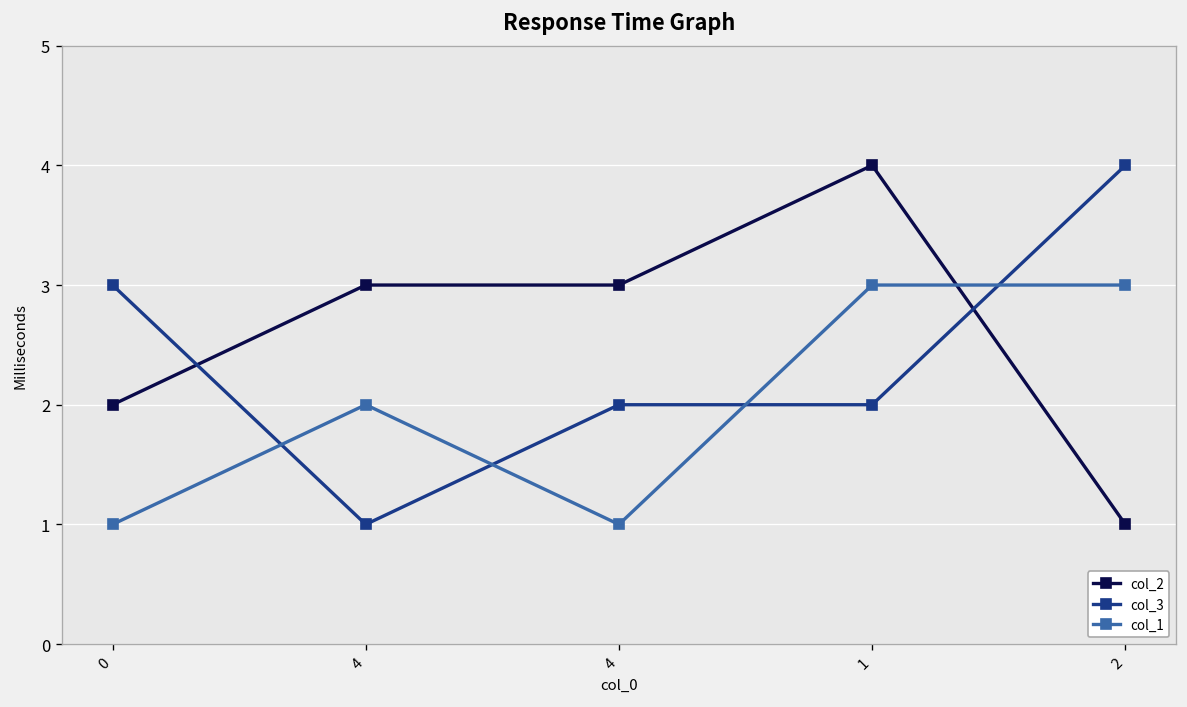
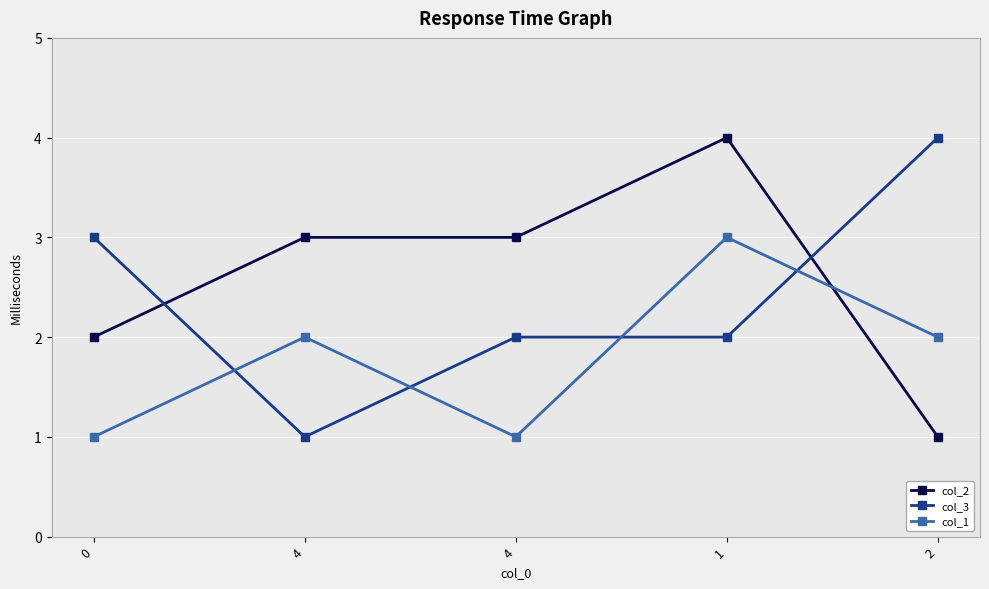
  {
    "col_2": {
      "0": 2,
      "1": 4,
      "2": 1
    },
    "col_3": {
      "0": 3,
      "1": 2,
      "2": 4
    },
    "col_1": {
      "0": 1,
      "1": 3,
-     "2": 3
+     "2": 2
    }
  }
